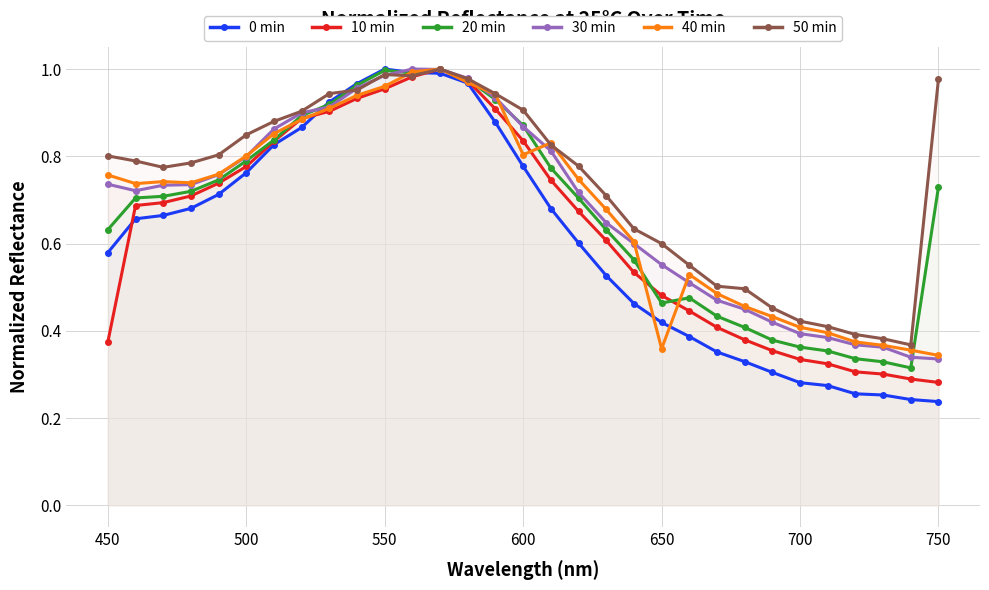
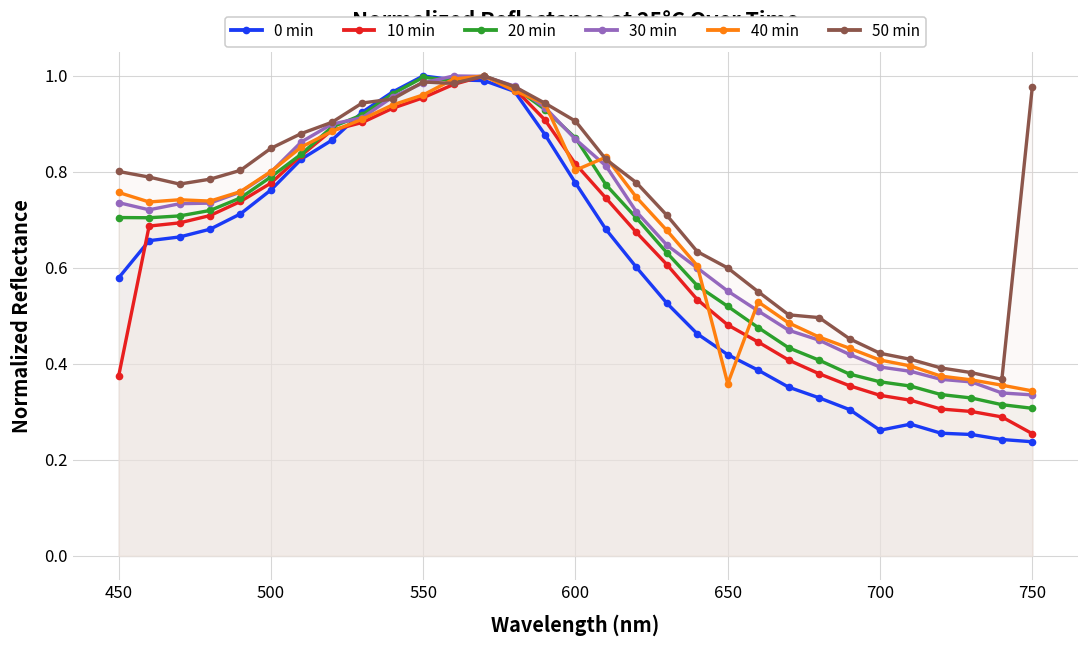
  {
    "0 min": {
      "450": 0.58,
      "500": 0.76,
      "600": 0.78,
      "650": 0.42,
-     "700": 0.28,
+     "700": 0.26,
      "750": 0.24
    },
    "10 min": {
      "450": 0.37,
      "500": 0.78,
-     "600": 0.84,
+     "600": 0.82,
      "650": 0.48,
      "700": 0.33,
-     "750": 0.28
+     "750": 0.25
    },
    "20 min": {
-     "450": 0.63,
+     "450": 0.70,
      "500": 0.79,
-     "650": 0.46,
+     "650": 0.52,
      "700": 0.36,
-     "750": 0.73
+     "750": 0.31
    },
    "30 min": {
      "450": 0.74,
      "650": 0.55,
      "700": 0.39,
      "750": 0.34
    },
    "40 min": {
      "450": 0.76,
      "600": 0.80,
      "650": 0.36,
      "700": 0.41,
      "750": 0.34
    },
    "50 min": {
      "450": 0.80,
      "500": 0.85,
      "600": 0.91,
      "650": 0.60,
      "700": 0.42,
      "750": 0.98
    }
  }
